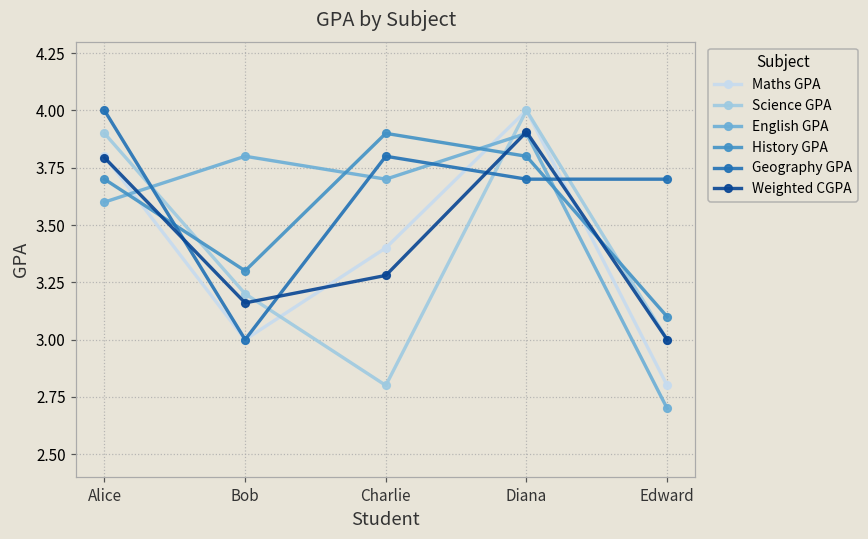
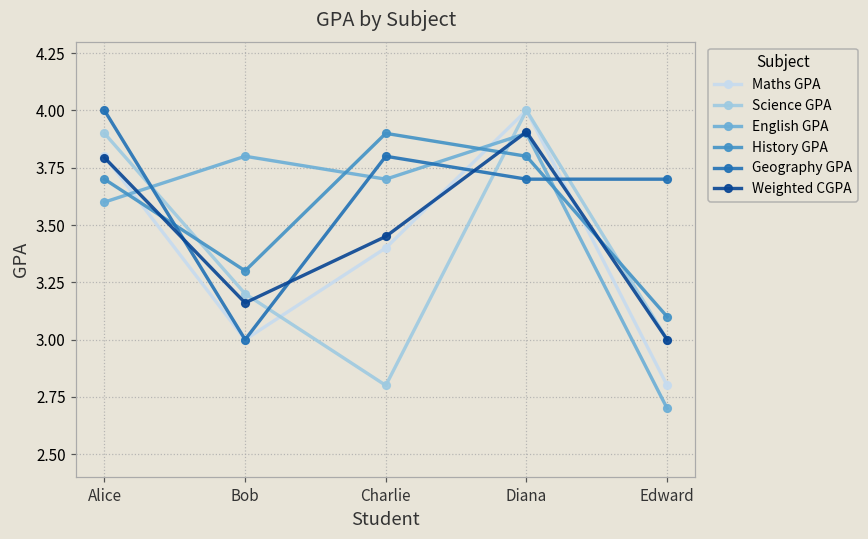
  {
    "Weighted CGPA": {
      "Bob": 3.16,
-     "Charlie": 3.28
+     "Charlie": 3.45
    }
  }
